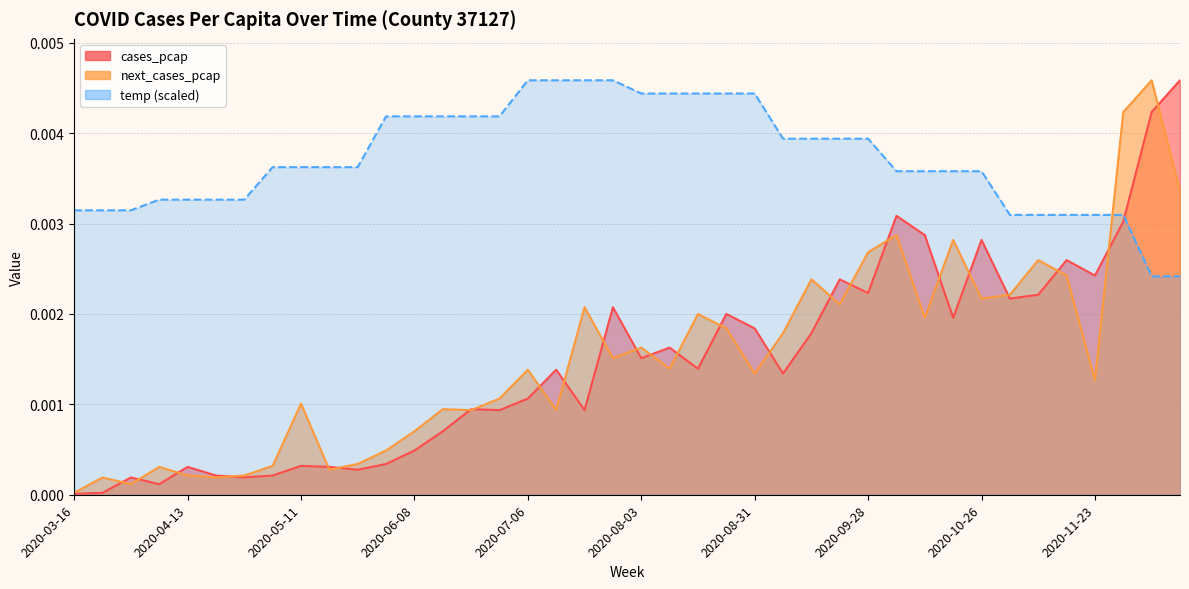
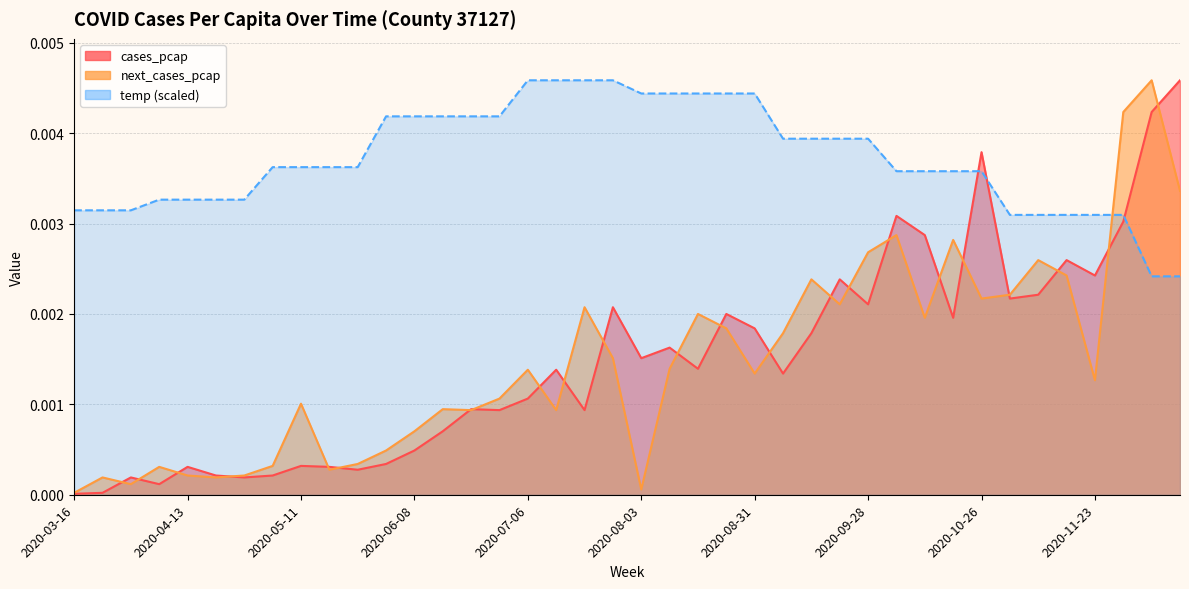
  {
    "cases_pcap": {
      "2020-04-13": 0.0003,
      "2020-05-11": 0.0003,
      "2020-06-08": 0.0005,
      "2020-07-06": 0.0011,
      "2020-08-03": 0.0015,
      "2020-08-31": 0.0018,
-     "2020-09-28": 0.0022,
-     "2020-10-26": 0.0028,
+     "2020-09-28": 0.0021,
+     "2020-10-26": 0.0038,
      "2020-11-23": 0.0024
    },
    "next_cases_pcap": {
      "2020-04-13": 0.0002,
      "2020-05-11": 0.0010,
      "2020-06-08": 0.0007,
      "2020-07-06": 0.0014,
-     "2020-08-03": 0.0016,
+     "2020-08-03": 0.0001,
      "2020-08-31": 0.0013,
      "2020-09-28": 0.0027,
      "2020-10-26": 0.0022,
      "2020-11-23": 0.0013
    },
    "temp (scaled)": {
      "2020-03-16": 0.0031,
      "2020-04-13": 0.0033,
      "2020-05-11": 0.0036,
      "2020-06-08": 0.0042,
      "2020-07-06": 0.0046,
      "2020-08-03": 0.0044,
      "2020-08-31": 0.0044,
      "2020-09-28": 0.0039,
      "2020-10-26": 0.0036,
      "2020-11-23": 0.0031
    }
  }
